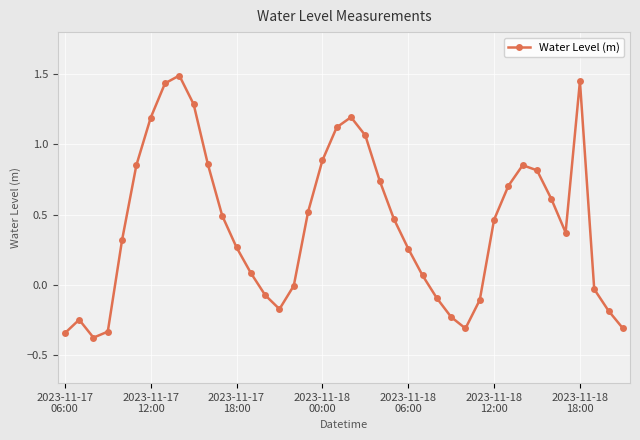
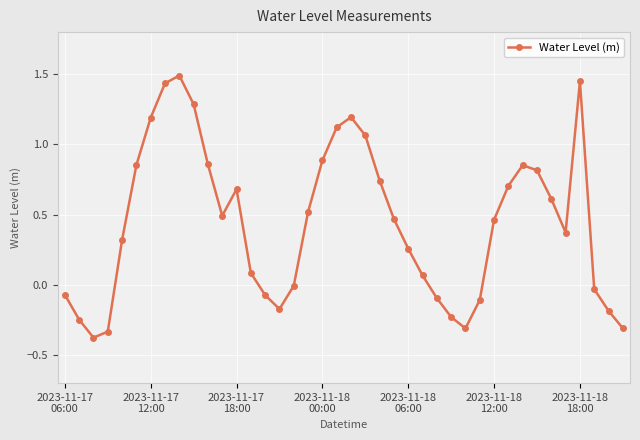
  {
-   "2023-11-17 06:00": -0.34,
+   "2023-11-17 06:00": -0.07,
    "2023-11-17 12:00": 1.19,
-   "2023-11-17 18:00": 0.27,
+   "2023-11-17 18:00": 0.68,
    "2023-11-18 00:00": 0.89,
    "2023-11-18 06:00": 0.26,
    "2023-11-18 12:00": 0.46,
    "2023-11-18 18:00": 1.45
  }
